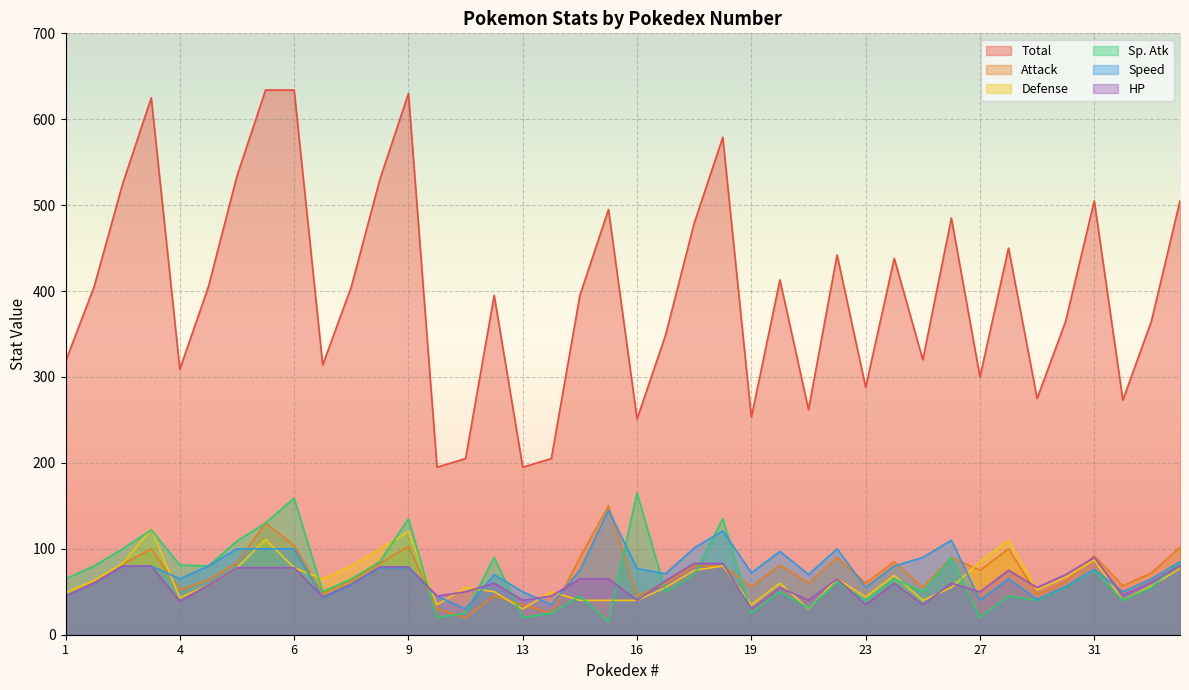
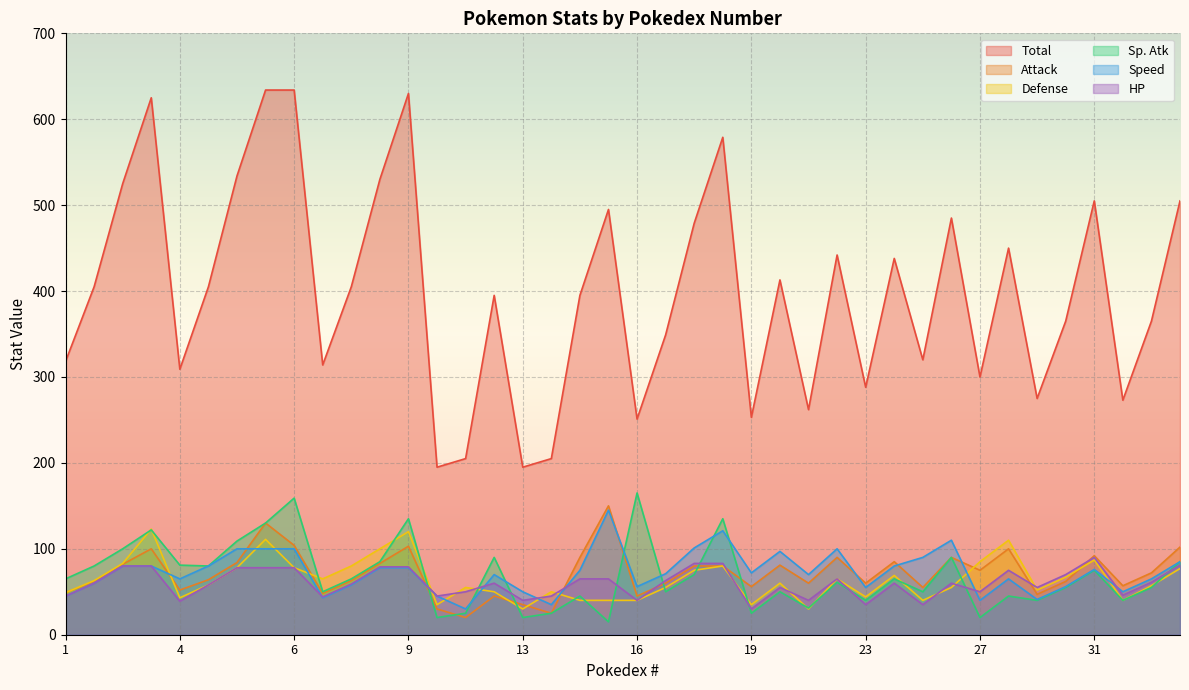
  {
    "Sp. Atk": {
      "4": 80,
      "16": 170
    },
    "Speed": {
      "4": 70,
-     "16": 80
+     "16": 60
    },
    "HP": {
      "4": 40
    }
  }
